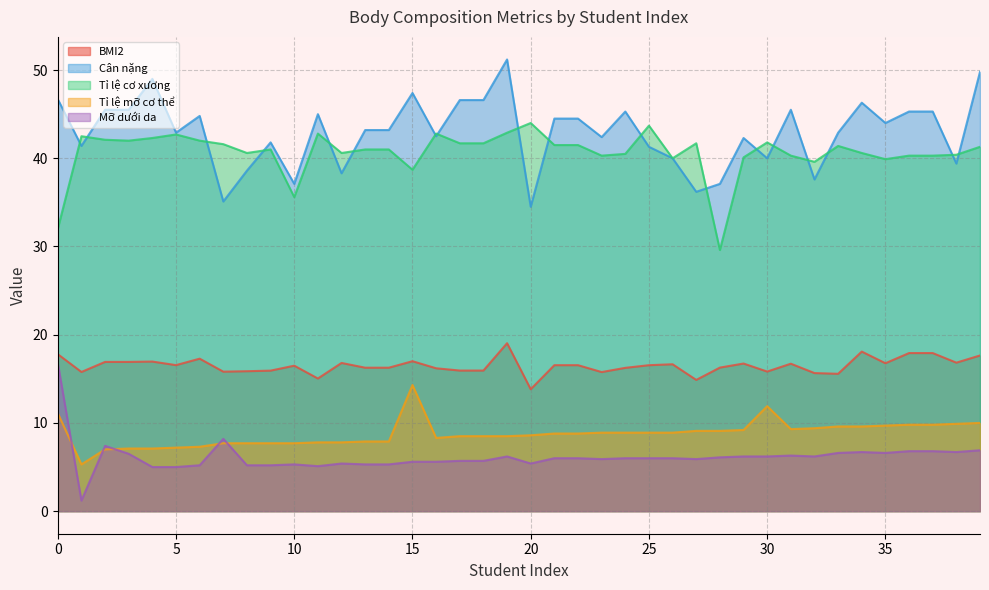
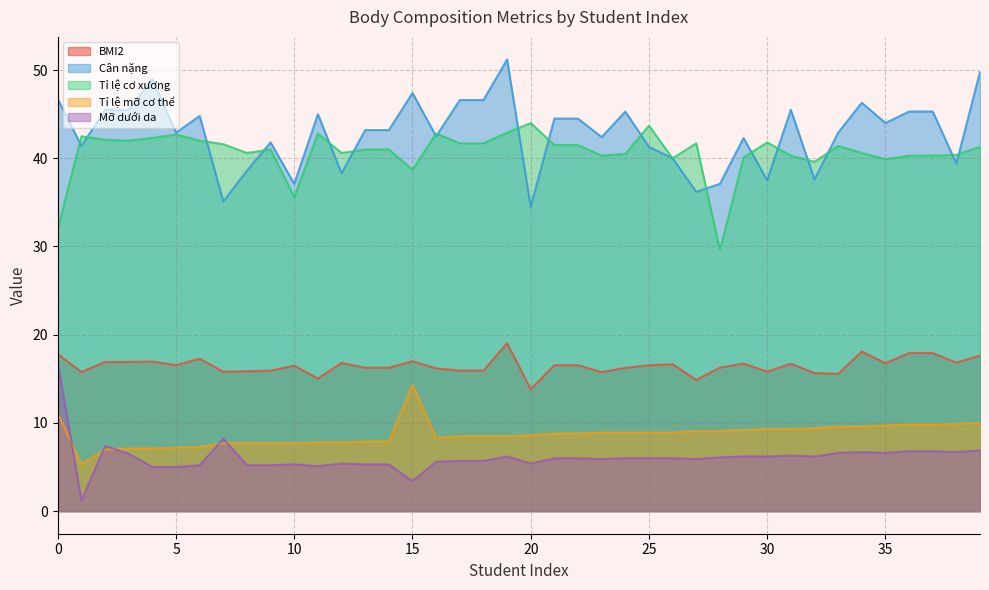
  {
    "BMI2": {
      "0": 18,
      "5": 17,
      "10": 16,
      "15": 17,
      "20": 14,
      "25": 17,
      "30": 16,
      "35": 17
    },
    "Cân nặng": {
      "0": 47,
      "10": 37,
      "15": 47,
      "20": 35,
      "25": 41,
-     "30": 40,
+     "30": 38,
      "35": 44
    },
    "Tỉ lệ cơ xương": {
      "0": 32,
      "10": 36,
      "15": 39,
      "20": 44,
      "25": 44,
      "30": 42,
      "35": 40
    },
    "Tỉ lệ mỡ cơ thể": {
      "0": 11,
      "5": 7,
      "10": 8,
      "15": 14,
      "20": 9,
      "25": 9,
-     "30": 12,
+     "30": 9,
      "35": 10
    },
    "Mỡ dưới da": {
      "0": 17,
      "5": 5,
      "10": 5,
-     "15": 6,
+     "15": 3,
      "20": 5,
      "25": 6,
      "30": 6,
      "35": 7
    }
  }
